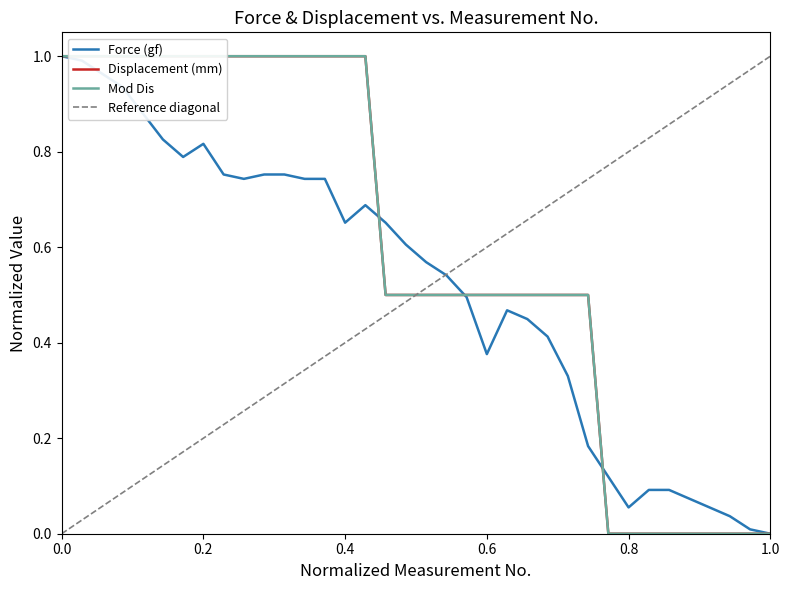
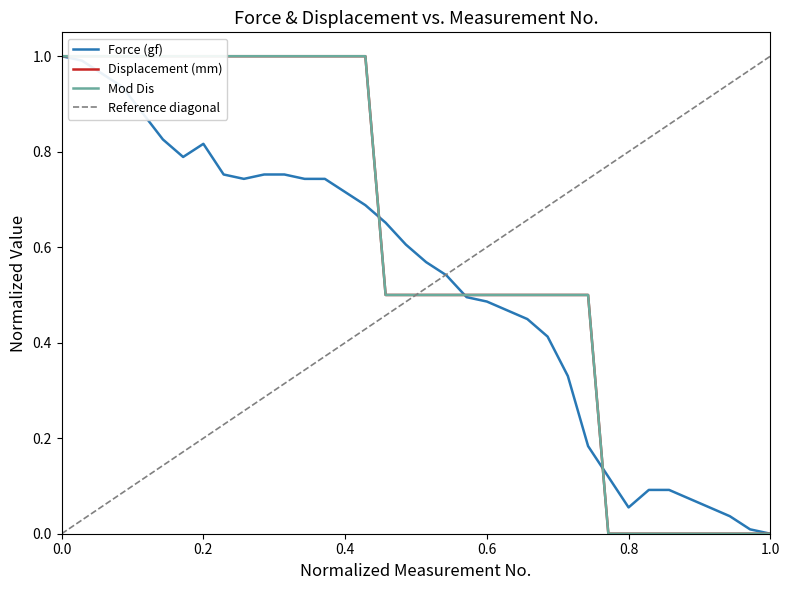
  {
    "Force (gf)": {
      "0.2": 0.82,
-     "0.4": 0.65,
-     "0.6": 0.38,
+     "0.4": 0.72,
+     "0.6": 0.49,
      "0.8": 0.06
    }
  }
